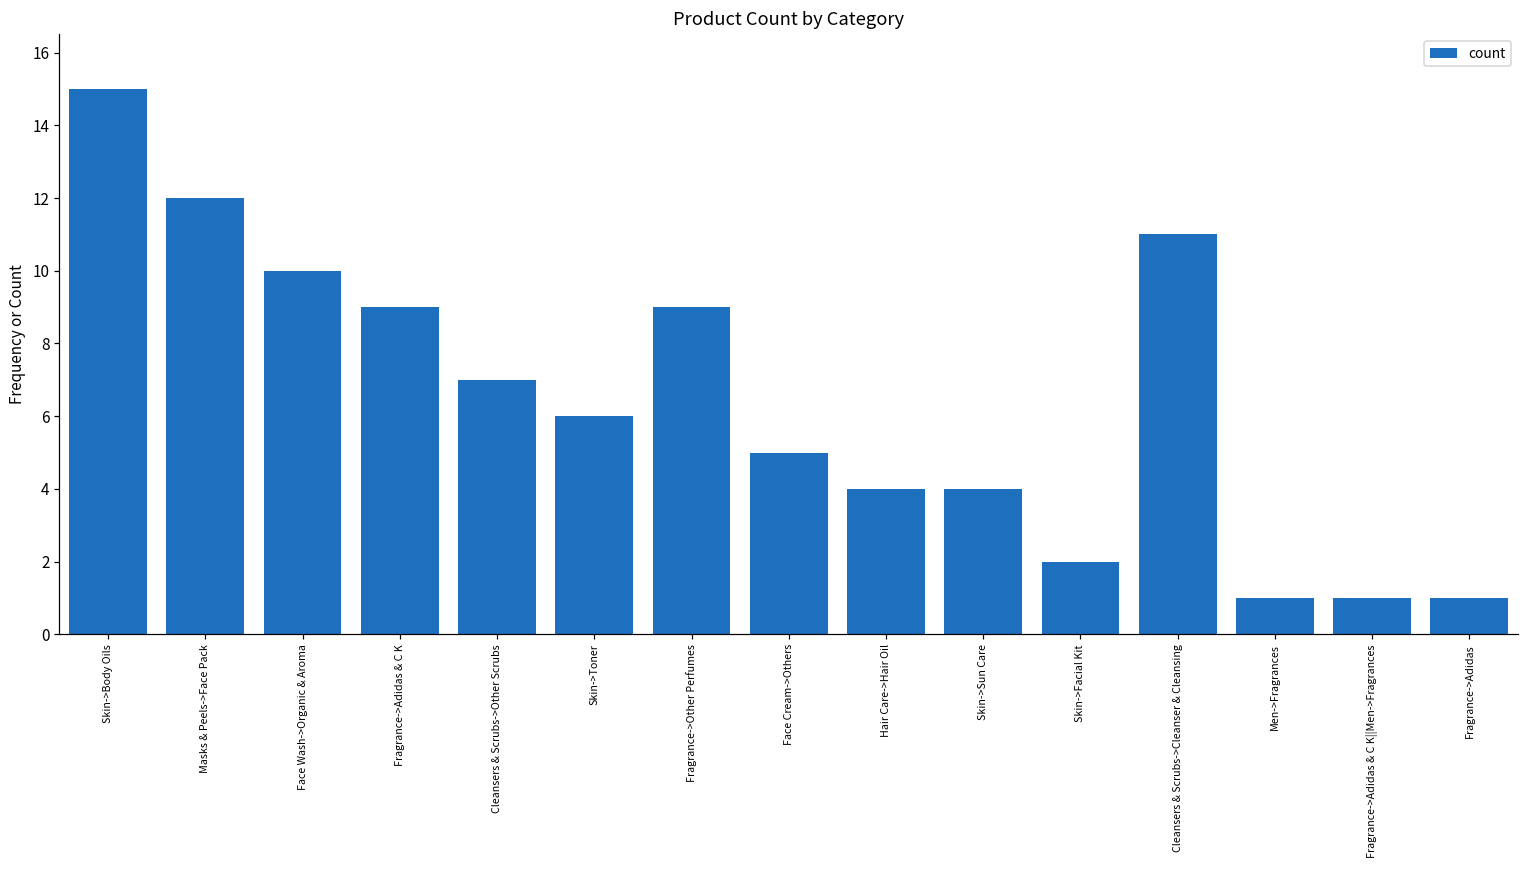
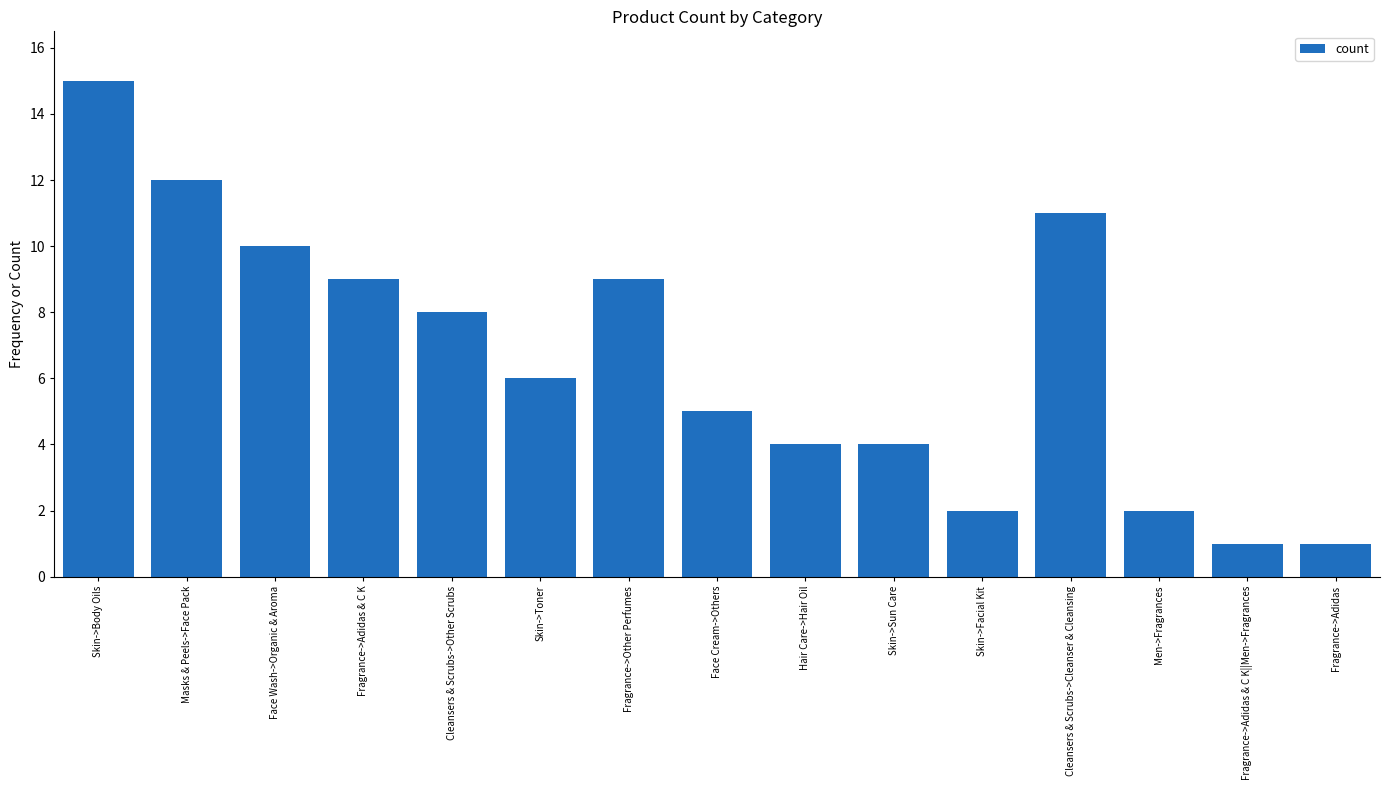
  {
    "Skin->Body Oils": 15,
    "Masks & Peels->Face Pack": 12,
    "Face Wash->Organic & Aroma": 10,
    "Fragrance->Adidas & C K": 9,
-   "Cleansers & Scrubs->Other Scrubs": 7,
+   "Cleansers & Scrubs->Other Scrubs": 8,
    "Skin->Toner": 6,
    "Fragrance->Other Perfumes": 9,
    "Face Cream->Others": 5,
    "Hair Care->Hair Oil": 4,
    "Skin->Sun Care": 4,
    "Skin->Facial Kit": 2,
    "Cleansers & Scrubs->Cleanser & Cleansing": 11,
-   "Men->Fragrances": 1,
+   "Men->Fragrances": 2,
    "Fragrance->Adidas & C K||Men->Fragrances": 1,
    "Fragrance->Adidas": 1
  }
